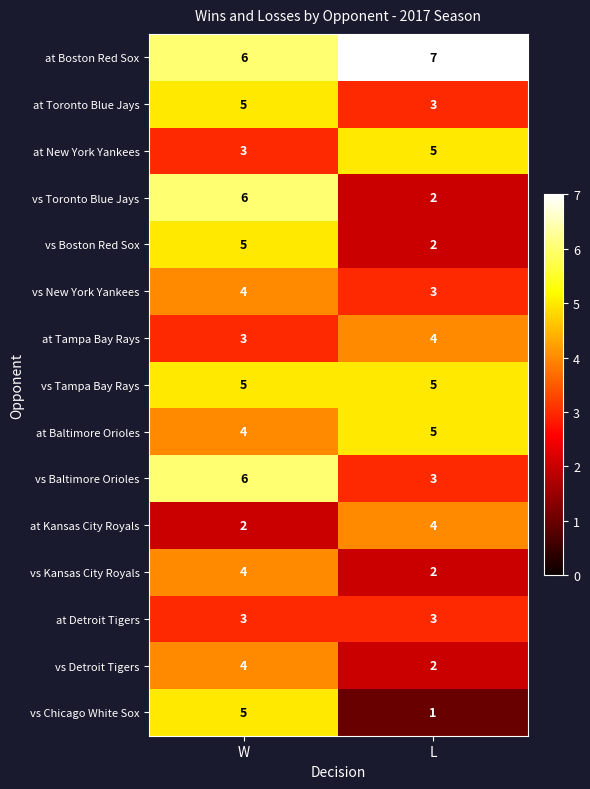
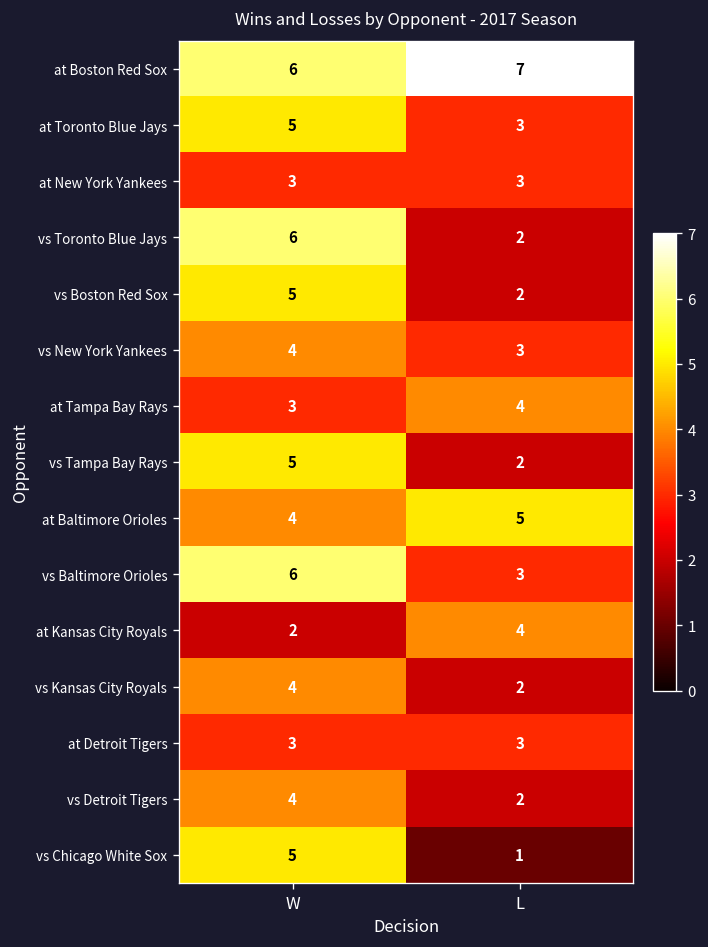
  {
    "at Boston Red Sox": {
      "W": 6,
      "L": 7
    },
    "at Toronto Blue Jays": {
      "W": 5,
      "L": 3
    },
    "at New York Yankees": {
      "W": 3,
-     "L": 5
+     "L": 3
    },
    "vs Toronto Blue Jays": {
      "W": 6,
      "L": 2
    },
    "vs Boston Red Sox": {
      "W": 5,
      "L": 2
    },
    "vs New York Yankees": {
      "W": 4,
      "L": 3
    },
    "at Tampa Bay Rays": {
      "W": 3,
      "L": 4
    },
    "vs Tampa Bay Rays": {
      "W": 5,
-     "L": 5
+     "L": 2
    },
    "at Baltimore Orioles": {
      "W": 4,
      "L": 5
    },
    "vs Baltimore Orioles": {
      "W": 6,
      "L": 3
    },
    "at Kansas City Royals": {
      "W": 2,
      "L": 4
    },
    "vs Kansas City Royals": {
      "W": 4,
      "L": 2
    },
    "at Detroit Tigers": {
      "W": 3,
      "L": 3
    },
    "vs Detroit Tigers": {
      "W": 4,
      "L": 2
    },
    "vs Chicago White Sox": {
      "W": 5,
      "L": 1
    }
  }
